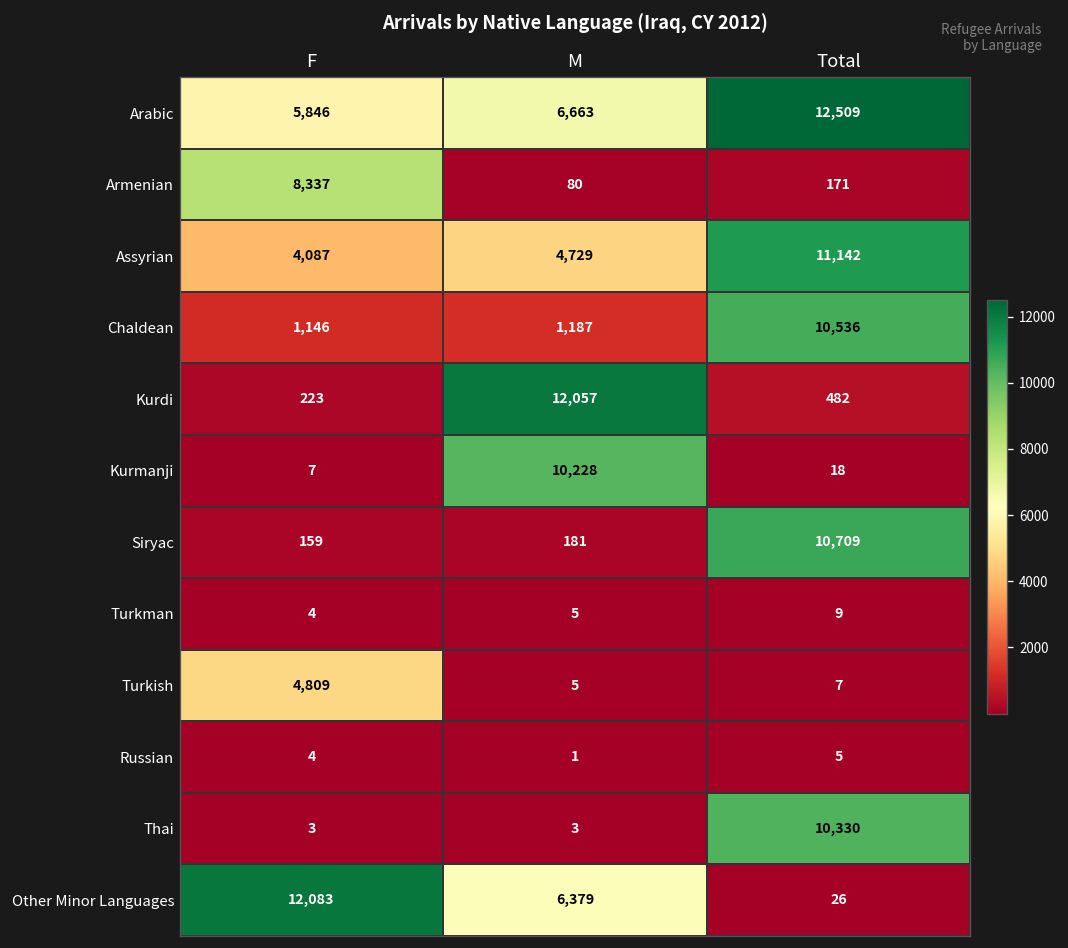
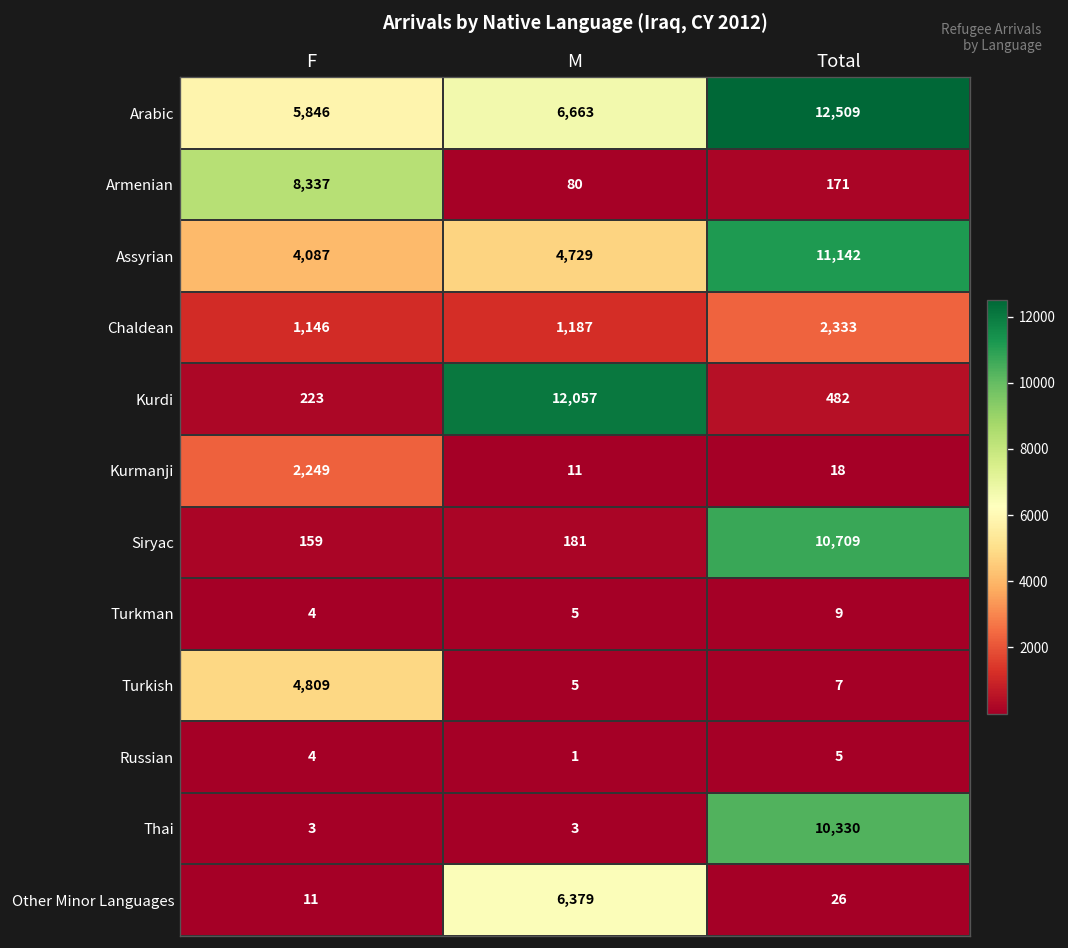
  {
    "Arabic": {
      "F": "5,846",
      "M": "6,663",
      "Total": "12,509"
    },
    "Armenian": {
      "F": "8,337",
      "M": "80",
      "Total": "171"
    },
    "Assyrian": {
      "F": "4,087",
      "M": "4,729",
      "Total": "11,142"
    },
    "Chaldean": {
      "F": "1,146",
      "M": "1,187",
-     "Total": "10,536"
+     "Total": "2,333"
    },
    "Kurdi": {
      "F": "223",
      "M": "12,057",
      "Total": "482"
    },
    "Kurmanji": {
-     "F": "7",
-     "M": "10,228",
+     "F": "2,249",
+     "M": "11",
      "Total": "18"
    },
    "Siryac": {
      "F": "159",
      "M": "181",
      "Total": "10,709"
    },
    "Turkman": {
      "F": "4",
      "M": "5",
      "Total": "9"
    },
    "Turkish": {
      "F": "4,809",
      "M": "5",
      "Total": "7"
    },
    "Russian": {
      "F": "4",
      "M": "1",
      "Total": "5"
    },
    "Thai": {
      "F": "3",
      "M": "3",
      "Total": "10,330"
    },
    "Other Minor Languages": {
-     "F": "12,083",
+     "F": "11",
      "M": "6,379",
      "Total": "26"
    }
  }
